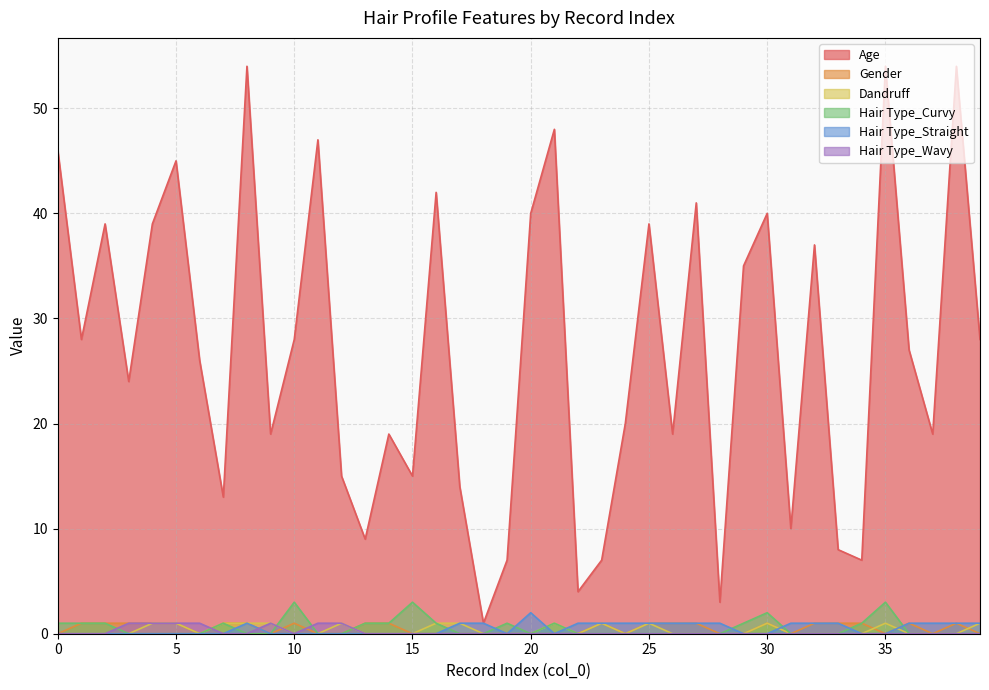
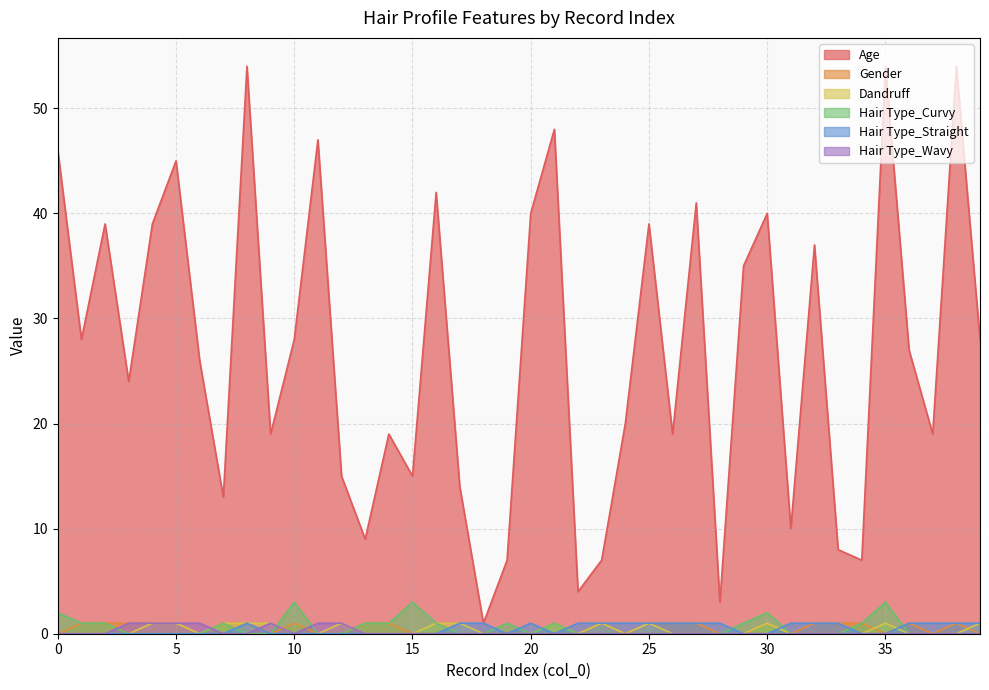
  {
    "Hair Type_Curvy": {
-     "0": 1,
+     "0": 2,
      "10": 3,
      "15": 3,
      "30": 2,
      "35": 3
    },
    "Hair Type_Straight": {
-     "20": 2
+     "20": 1
    }
  }
